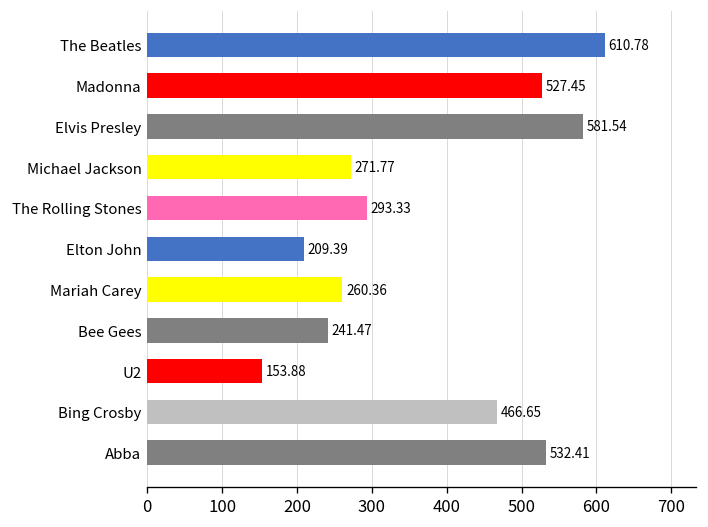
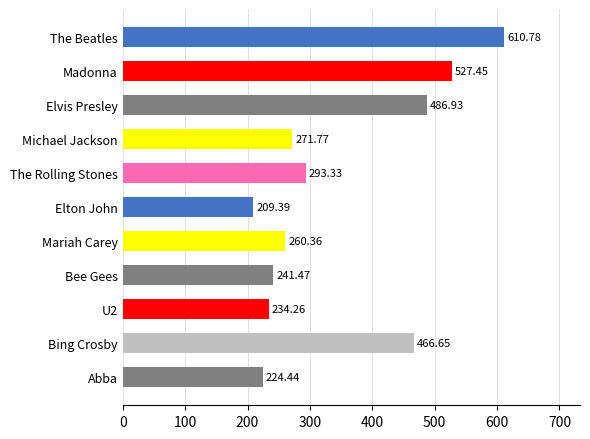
  {
    "The Beatles": 610.78,
    "Madonna": 527.45,
-   "Elvis Presley": 581.54,
+   "Elvis Presley": 486.93,
    "Michael Jackson": 271.77,
    "The Rolling Stones": 293.33,
    "Elton John": 209.39,
    "Mariah Carey": 260.36,
    "Bee Gees": 241.47,
-   "U2": 153.88,
+   "U2": 234.26,
    "Bing Crosby": 466.65,
-   "Abba": 532.41
+   "Abba": 224.44
  }
